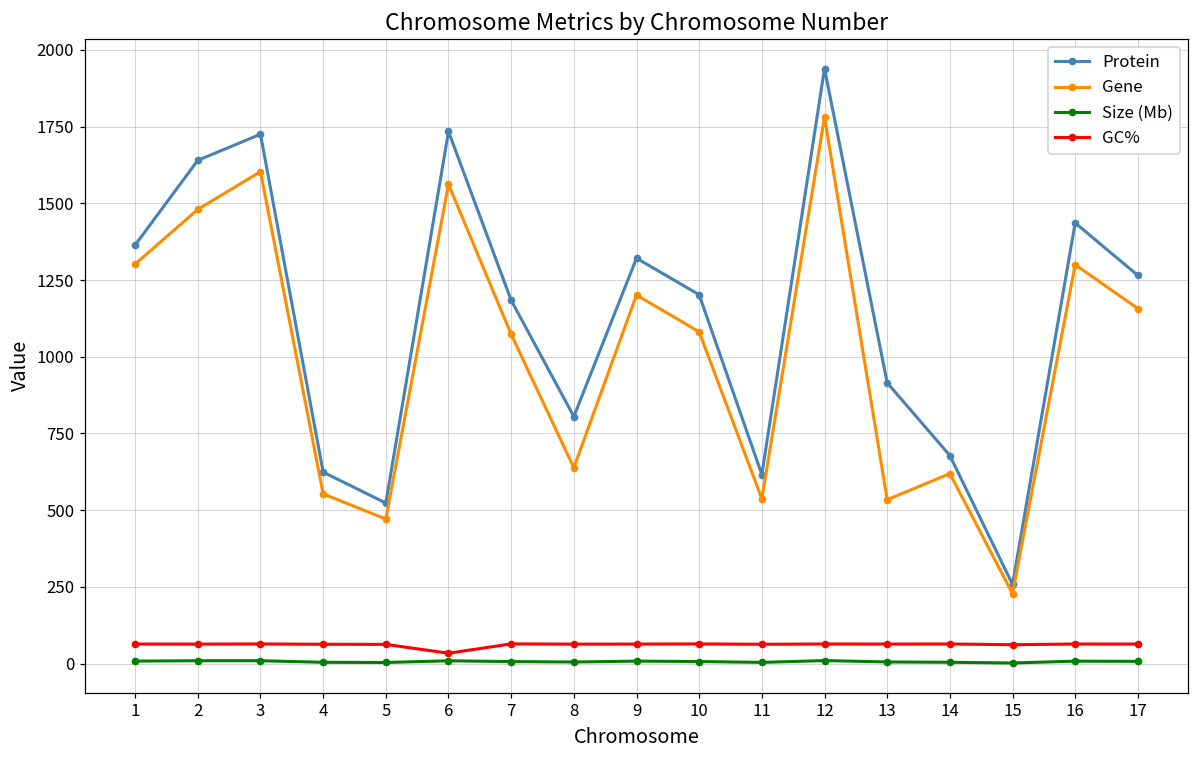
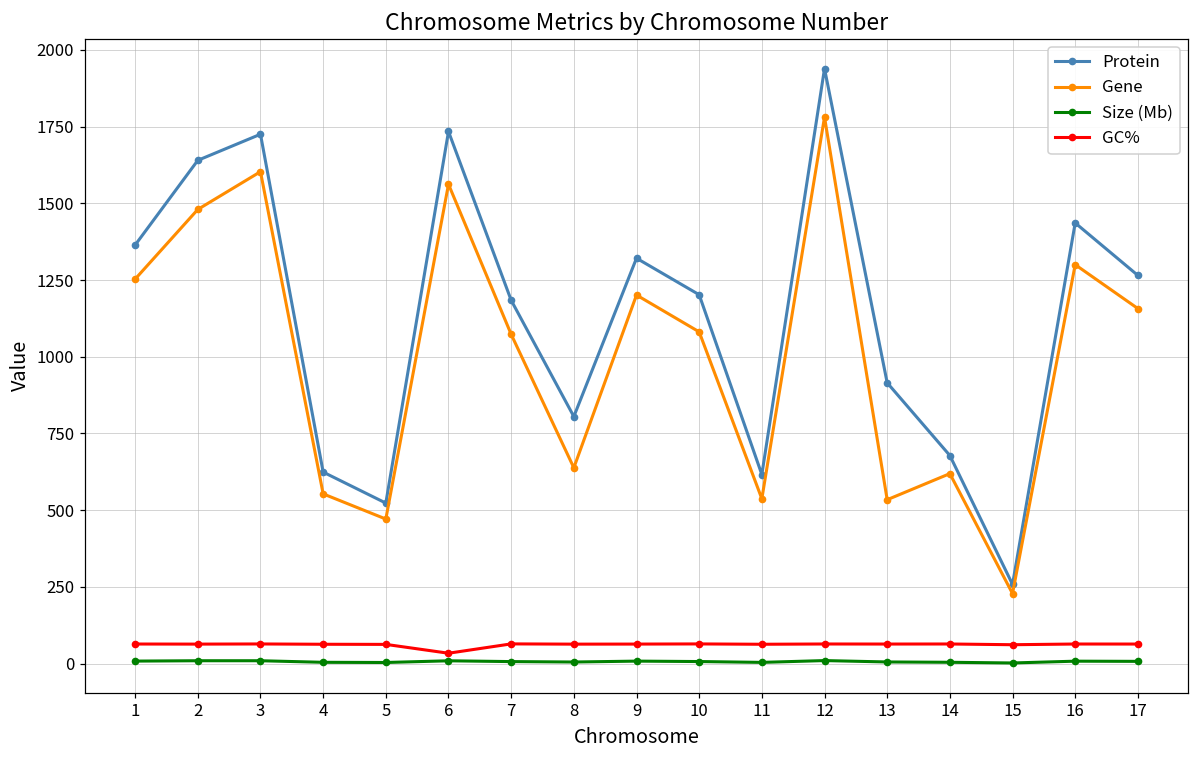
  {
    "Protein": {
      "1": 1360,
      "2": 1640,
      "3": 1730,
      "4": 620,
      "5": 520,
      "6": 1730,
      "7": 1180,
      "8": 810,
      "9": 1320,
      "10": 1200,
      "11": 620,
      "12": 1940,
      "13": 920,
      "14": 680,
      "15": 260,
      "16": 1440,
      "17": 1270
    },
    "Gene": {
-     "1": 1300,
+     "1": 1250,
      "2": 1480,
      "3": 1600,
      "4": 550,
      "5": 470,
      "6": 1560,
      "7": 1070,
      "8": 640,
      "9": 1200,
      "10": 1080,
      "11": 540,
      "12": 1780,
      "13": 530,
      "14": 620,
      "15": 230,
      "16": 1300,
      "17": 1160
    },
    "Size (Mb)": {
      "1": 10,
      "2": 10,
      "3": 10,
      "4": 0,
      "5": 0,
      "6": 10,
      "7": 10,
      "8": 10,
      "9": 10,
      "10": 10,
      "11": 0,
      "12": 10,
      "13": 10,
      "14": 0,
      "15": 0,
      "16": 10,
      "17": 10
    },
    "GC%": {
      "1": 60,
      "2": 60,
      "3": 60,
      "4": 60,
      "5": 60,
      "6": 30,
      "7": 60,
      "8": 60,
      "9": 60,
      "10": 60,
      "11": 60,
      "12": 60,
      "13": 60,
      "14": 60,
      "15": 60,
      "16": 60,
      "17": 60
    }
  }
